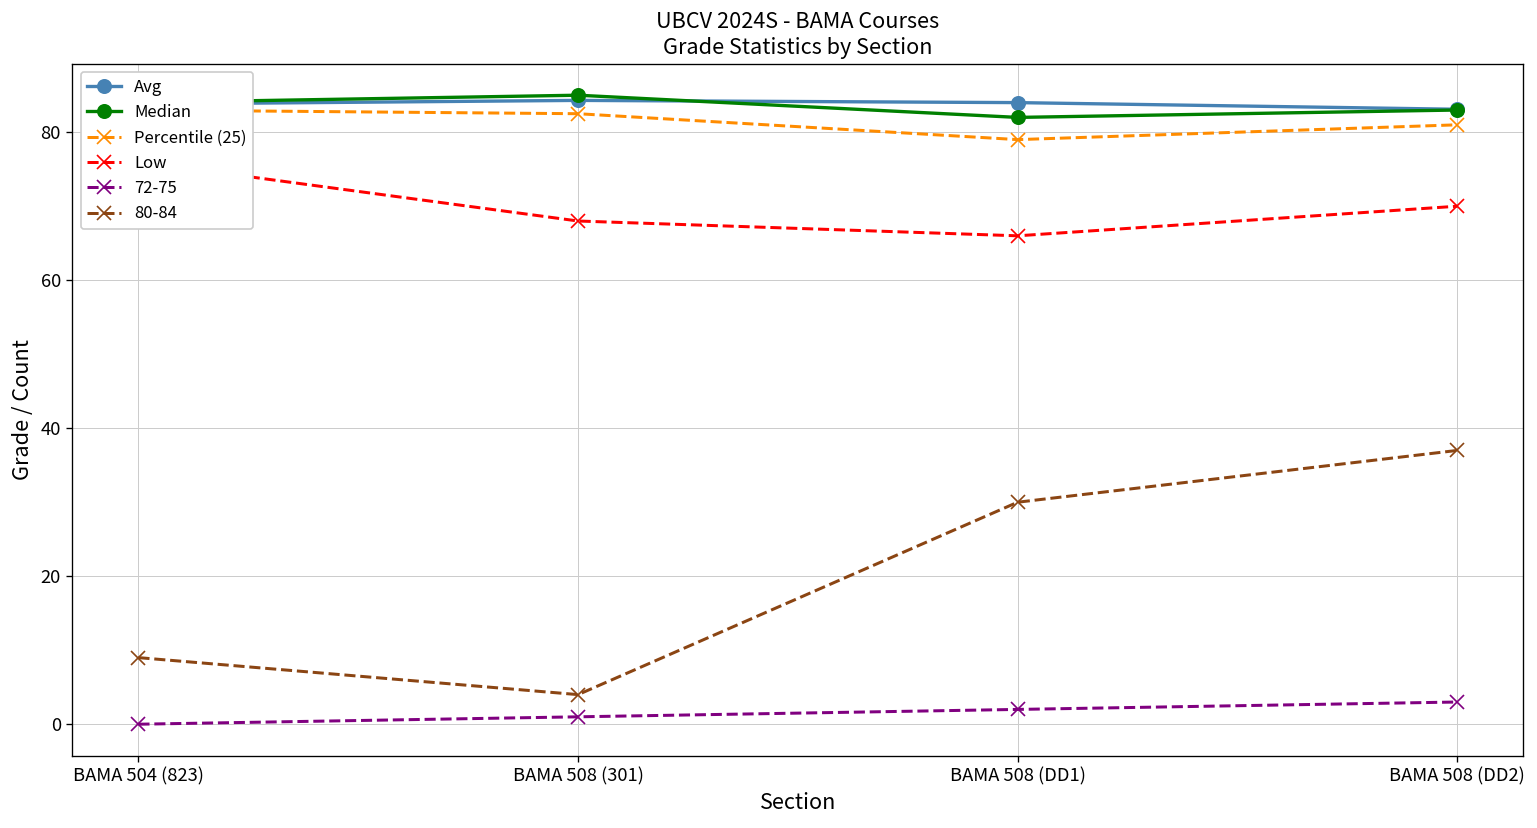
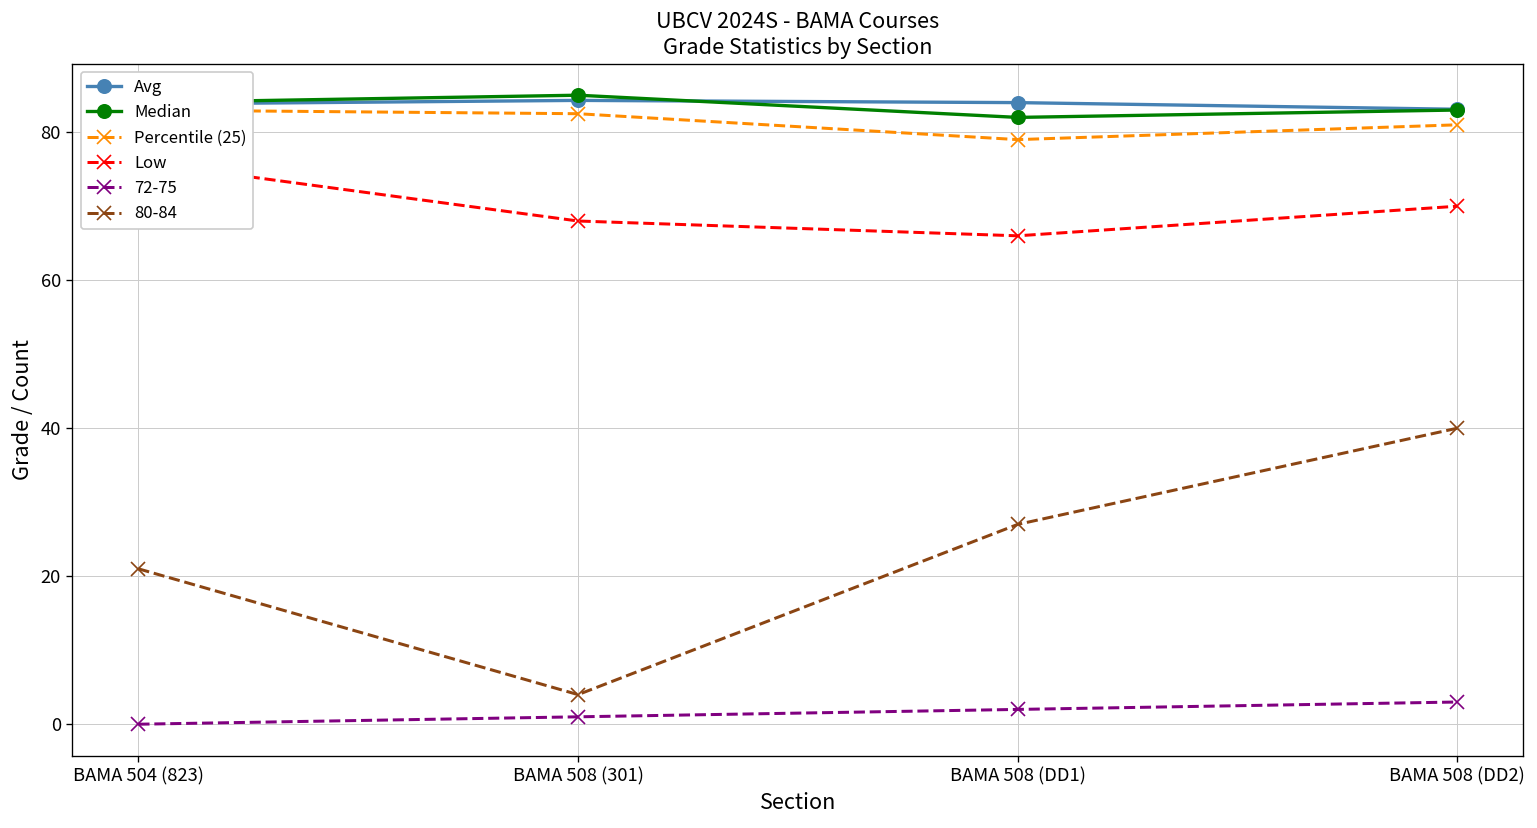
  {
    "Avg": {
      "BAMA 508 (301)": 84,
      "BAMA 508 (DD1)": 84
    },
    "Median": {
      "BAMA 508 (301)": 85,
      "BAMA 508 (DD1)": 82
    },
    "Percentile (25)": {
      "BAMA 508 (301)": 83,
      "BAMA 508 (DD1)": 79,
      "BAMA 508 (DD2)": 81
    },
    "Low": {
      "BAMA 508 (301)": 68,
      "BAMA 508 (DD1)": 66,
      "BAMA 508 (DD2)": 70
    },
    "72-75": {
      "BAMA 504 (823)": 0,
      "BAMA 508 (301)": 1,
      "BAMA 508 (DD1)": 2,
      "BAMA 508 (DD2)": 3
    },
    "80-84": {
-     "BAMA 504 (823)": 9,
+     "BAMA 504 (823)": 21,
      "BAMA 508 (301)": 4,
-     "BAMA 508 (DD1)": 30,
-     "BAMA 508 (DD2)": 37
+     "BAMA 508 (DD1)": 27,
+     "BAMA 508 (DD2)": 40
    }
  }
